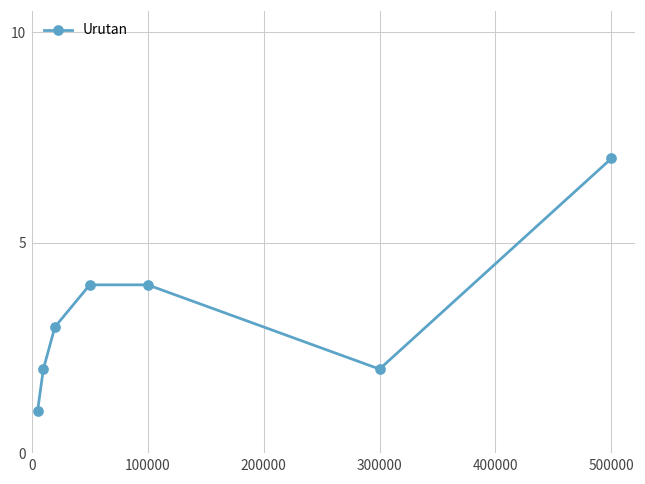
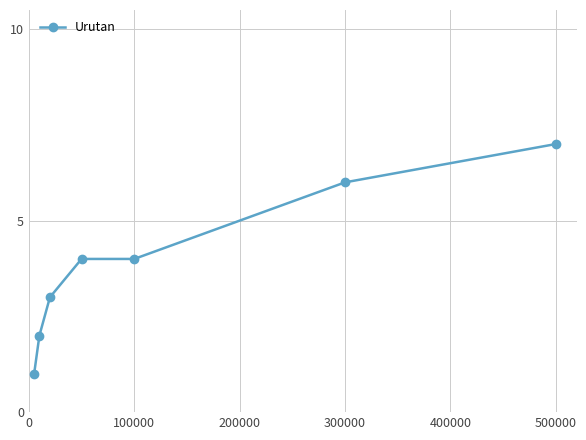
  {
    "100000": 4,
-   "300000": 2,
+   "300000": 6,
    "500000": 7
  }
